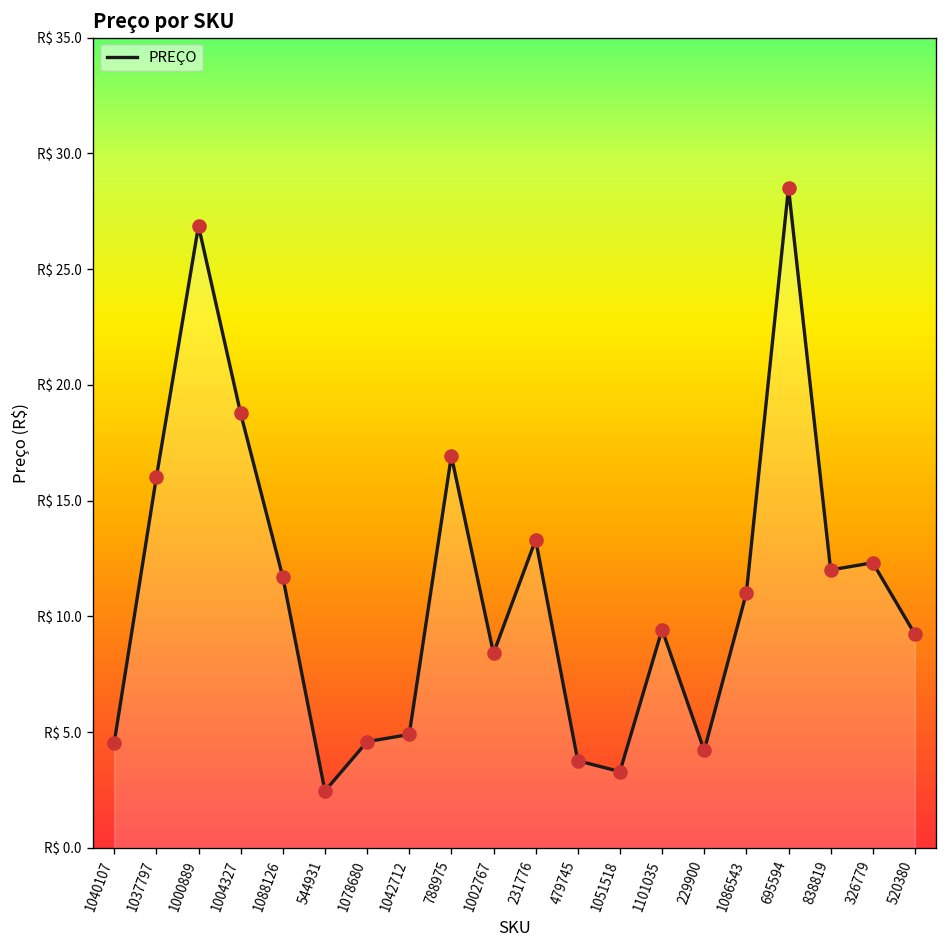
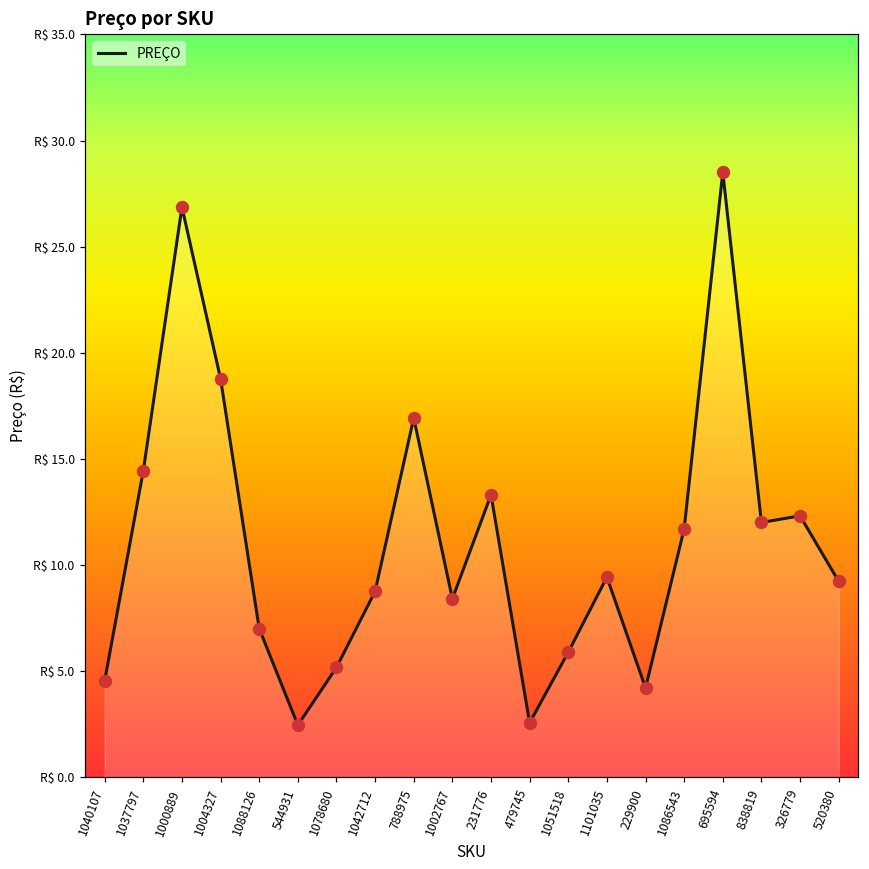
  {
    "1040107": "R$ 4.6",
-   "1037797": "R$ 16.0",
+   "1037797": "R$ 14.5",
    "1000889": "R$ 26.9",
    "1004327": "R$ 18.8",
-   "1088126": "R$ 11.7",
+   "1088126": "R$ 7.0",
    "544931": "R$ 2.5",
-   "1078680": "R$ 4.6",
-   "1042712": "R$ 4.9",
+   "1078680": "R$ 5.2",
+   "1042712": "R$ 8.8",
    "788975": "R$ 16.9",
    "1002767": "R$ 8.4",
    "231776": "R$ 13.3",
-   "479745": "R$ 3.8",
-   "1051518": "R$ 3.3",
+   "479745": "R$ 2.6",
+   "1051518": "R$ 5.9",
    "1101035": "R$ 9.4",
    "229900": "R$ 4.2",
-   "1086543": "R$ 11.0",
+   "1086543": "R$ 11.7",
    "695594": "R$ 28.5",
    "838819": "R$ 12.0",
    "326779": "R$ 12.3",
    "520380": "R$ 9.2"
  }
